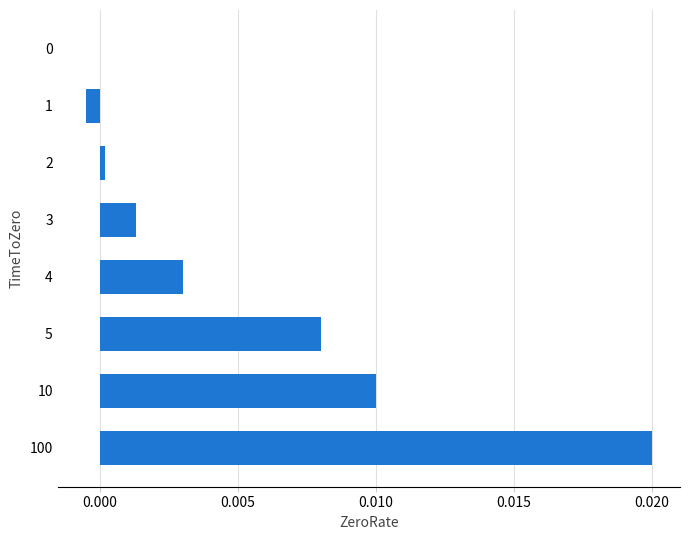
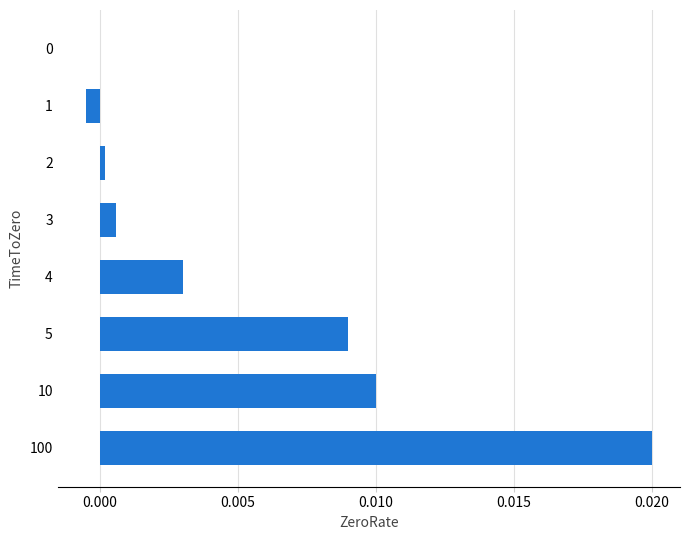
  {
    "0": 0.0000,
    "1": -0.0005,
    "2": 0.0002,
-   "3": 0.0013,
+   "3": 0.0006,
    "4": 0.0030,
-   "5": 0.008,
+   "5": 0.009,
    "10": 0.0100,
    "100": 0.0200
  }
